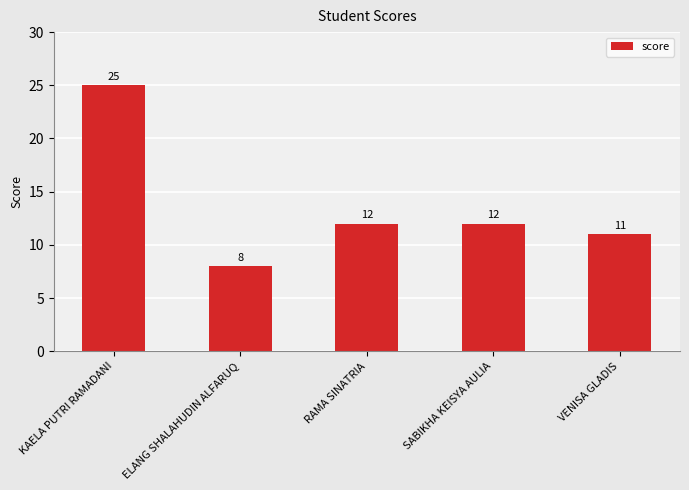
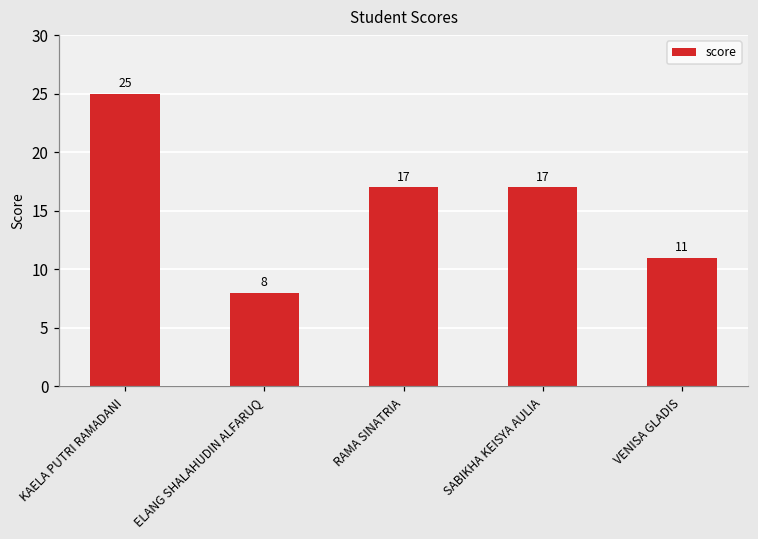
  {
    "KAELA PUTRI RAMADANI": 25,
    "ELANG SHALAHUDIN ALFARUQ": 8,
-   "RAMA SINATRIA": 12,
-   "SABIKHA KEISYA AULIA": 12,
+   "RAMA SINATRIA": 17,
+   "SABIKHA KEISYA AULIA": 17,
    "VENISA GLADIS": 11
  }
